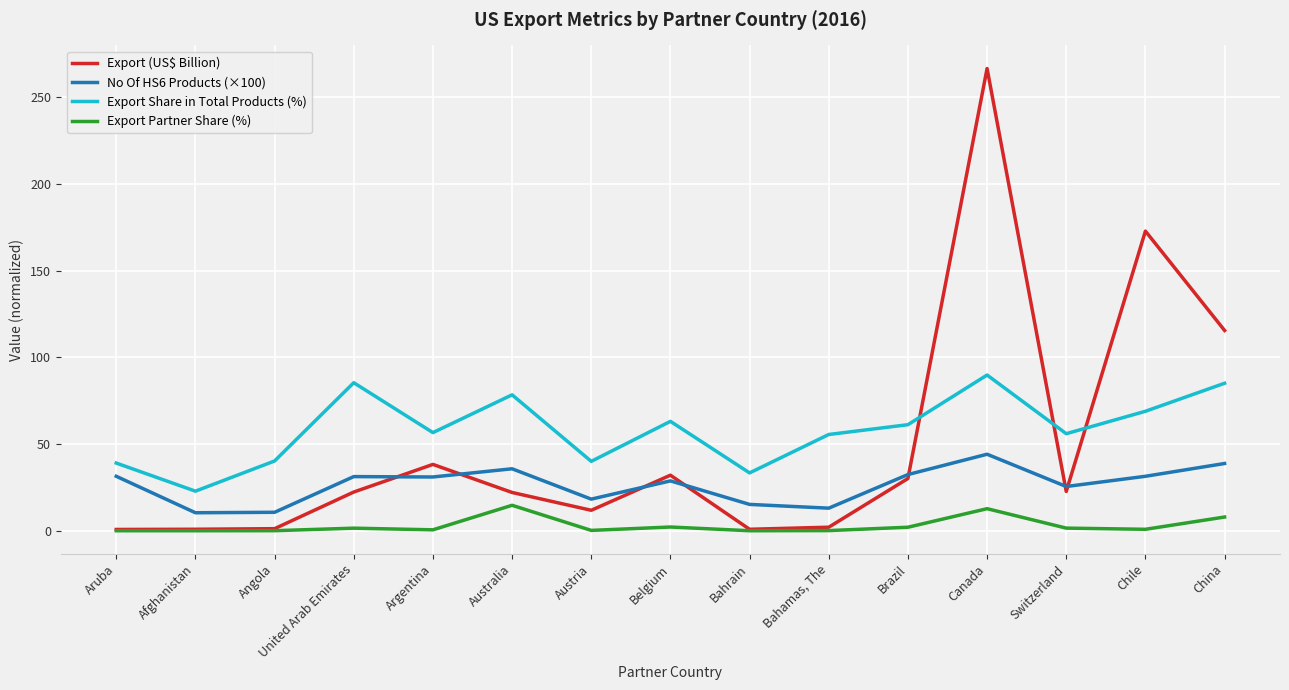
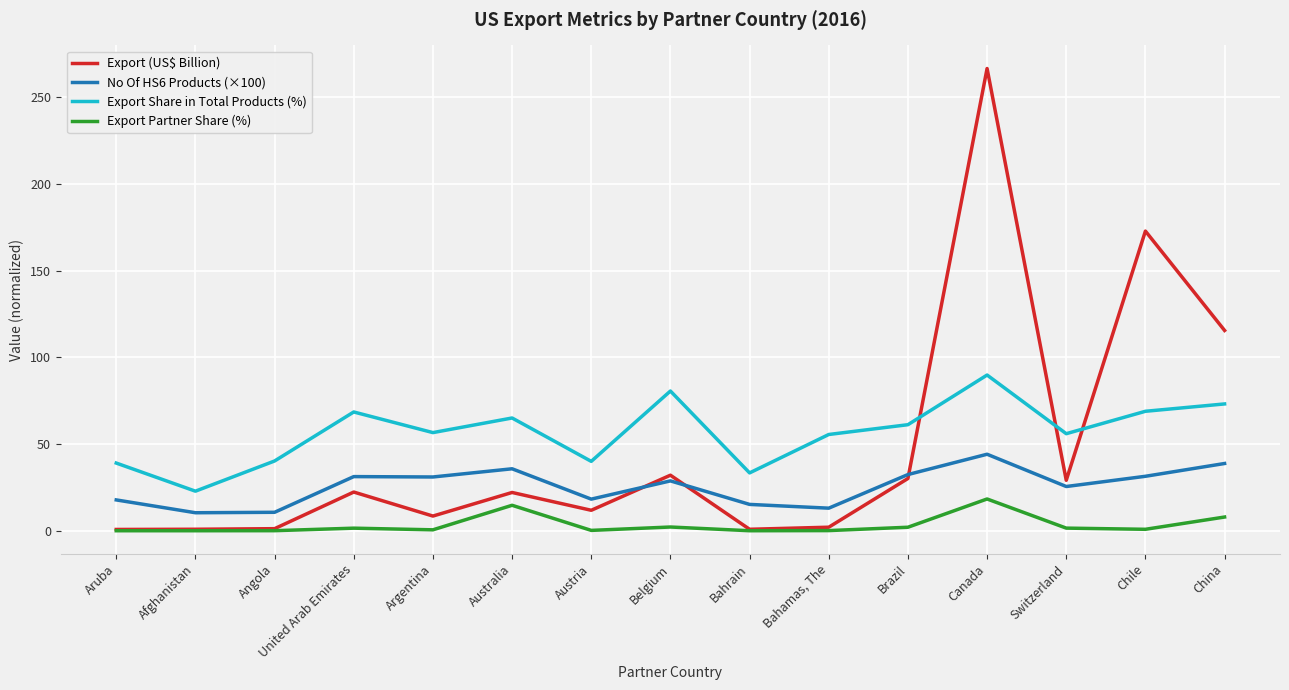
  {
    "Export (US$ Billion)": {
      "United Arab Emirates": 22,
-     "Argentina": 38,
+     "Argentina": 9,
      "Australia": 22,
      "Austria": 12,
      "Belgium": 32,
      "Bahamas, The": 2,
      "Brazil": 30,
      "Canada": 267,
-     "Switzerland": 23,
+     "Switzerland": 29,
      "Chile": 173,
      "China": 116
    },
    "No Of HS6 Products (×100)": {
-     "Aruba": 31,
+     "Aruba": 18,
      "Afghanistan": 10,
      "Angola": 11,
      "United Arab Emirates": 31,
      "Argentina": 31,
      "Australia": 36,
      "Austria": 18,
      "Belgium": 29,
      "Bahrain": 15,
      "Bahamas, The": 13,
      "Brazil": 32,
      "Canada": 44,
      "Switzerland": 26,
      "Chile": 31,
      "China": 39
    },
    "Export Share in Total Products (%)": {
      "Aruba": 39,
      "Afghanistan": 23,
      "Angola": 40,
-     "United Arab Emirates": 85,
+     "United Arab Emirates": 69,
      "Argentina": 57,
-     "Australia": 78,
+     "Australia": 65,
      "Austria": 40,
-     "Belgium": 63,
+     "Belgium": 81,
      "Bahrain": 33,
      "Bahamas, The": 56,
      "Brazil": 61,
      "Canada": 90,
      "Switzerland": 56,
      "Chile": 69,
-     "China": 85
+     "China": 73
    },
    "Export Partner Share (%)": {
      "United Arab Emirates": 2,
      "Argentina": 1,
      "Australia": 15,
      "Austria": 0,
      "Belgium": 2,
      "Bahamas, The": 0,
      "Brazil": 2,
-     "Canada": 13,
+     "Canada": 18,
      "Switzerland": 2,
      "Chile": 1,
      "China": 8
    }
  }
